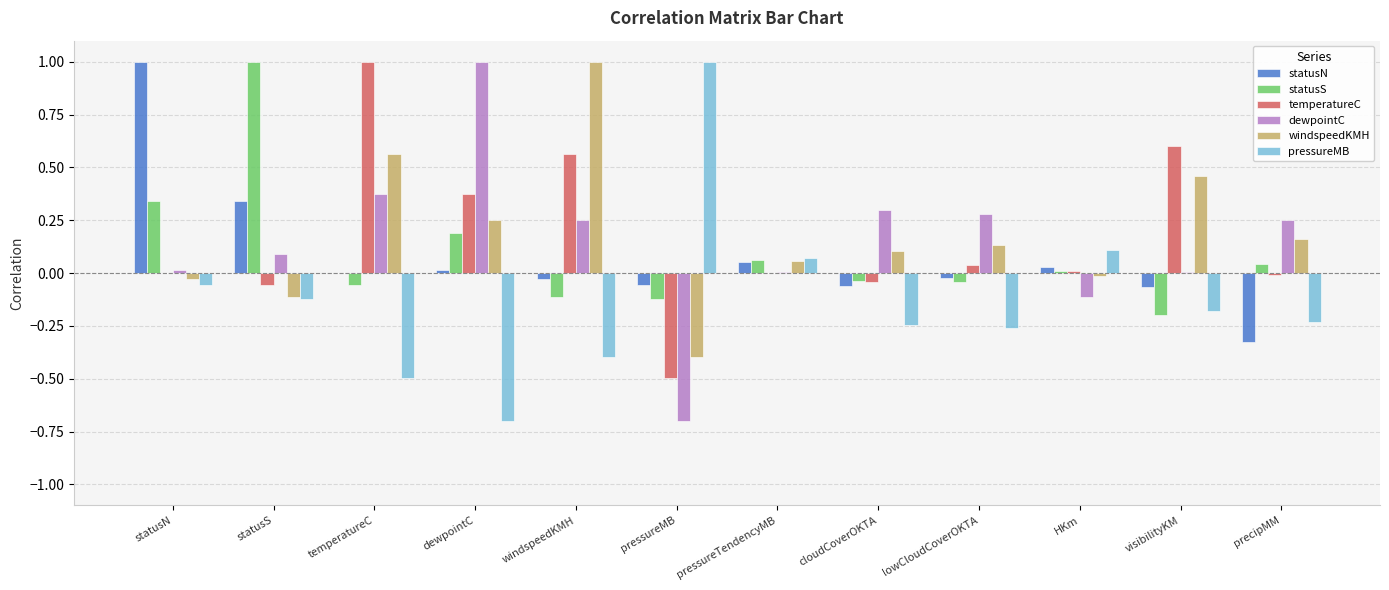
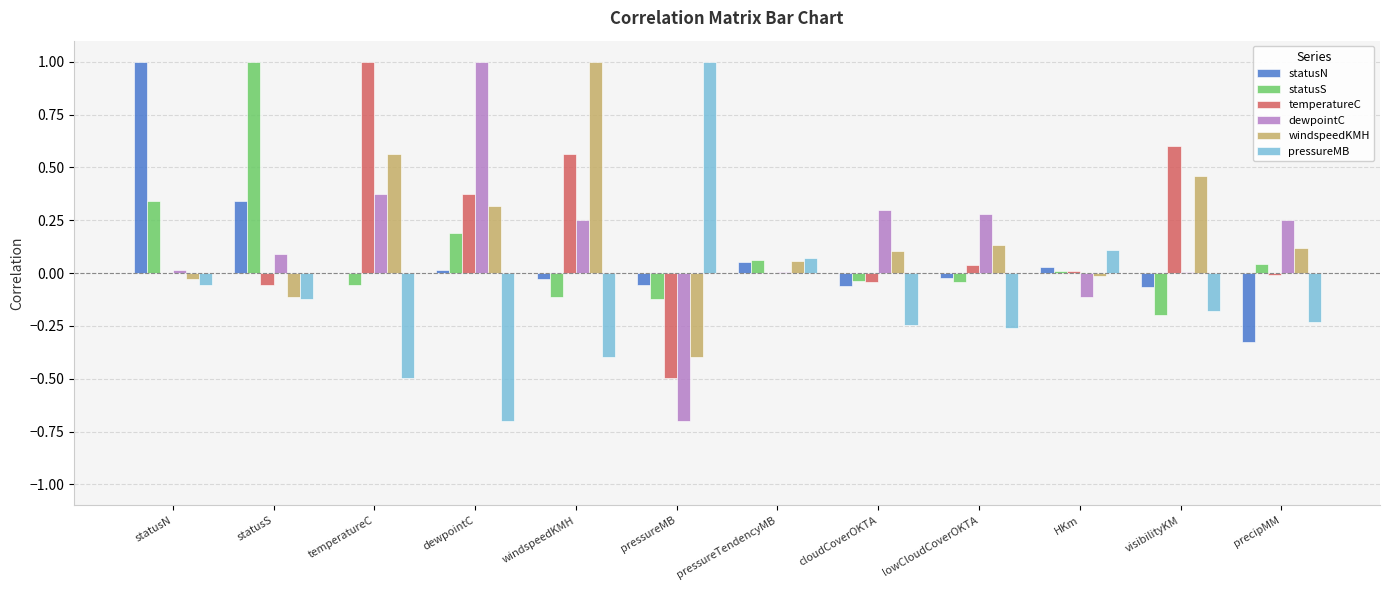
  {
    "statusN": {
      "statusN": 1.00,
      "statusS": 0.34,
      "dewpointC": 0.02,
      "windspeedKMH": -0.03,
      "pressureMB": -0.06,
      "pressureTendencyMB": 0.05,
      "cloudCoverOKTA": -0.06,
      "lowCloudCoverOKTA": -0.02,
      "HKm": 0.03,
      "visibilityKM": -0.07,
      "precipMM": -0.33
    },
    "statusS": {
      "statusN": 0.34,
      "statusS": 1.00,
      "temperatureC": -0.06,
      "dewpointC": 0.19,
      "windspeedKMH": -0.11,
      "pressureMB": -0.12,
      "pressureTendencyMB": 0.06,
      "cloudCoverOKTA": -0.04,
      "lowCloudCoverOKTA": -0.04,
      "visibilityKM": -0.20,
      "precipMM": 0.04
    },
    "temperatureC": {
      "statusS": -0.06,
      "temperatureC": 1.00,
      "dewpointC": 0.37,
      "windspeedKMH": 0.56,
      "pressureMB": -0.50,
      "cloudCoverOKTA": -0.04,
      "lowCloudCoverOKTA": 0.04,
      "visibilityKM": 0.60
    },
    "dewpointC": {
      "statusN": 0.02,
      "statusS": 0.09,
      "temperatureC": 0.37,
      "dewpointC": 1.00,
      "windspeedKMH": 0.25,
      "pressureMB": -0.70,
      "cloudCoverOKTA": 0.30,
      "lowCloudCoverOKTA": 0.28,
      "HKm": -0.11,
      "precipMM": 0.25
    },
    "windspeedKMH": {
      "statusN": -0.03,
      "statusS": -0.11,
      "temperatureC": 0.56,
-     "dewpointC": 0.25,
+     "dewpointC": 0.32,
      "windspeedKMH": 1.00,
      "pressureMB": -0.40,
      "pressureTendencyMB": 0.06,
      "cloudCoverOKTA": 0.10,
      "lowCloudCoverOKTA": 0.13,
      "HKm": -0.01,
      "visibilityKM": 0.46,
-     "precipMM": 0.16
+     "precipMM": 0.12
    },
    "pressureMB": {
      "statusN": -0.06,
      "statusS": -0.12,
      "temperatureC": -0.50,
      "dewpointC": -0.70,
      "windspeedKMH": -0.40,
      "pressureMB": 1.00,
      "pressureTendencyMB": 0.07,
      "cloudCoverOKTA": -0.24,
      "lowCloudCoverOKTA": -0.26,
      "HKm": 0.11,
      "visibilityKM": -0.18,
      "precipMM": -0.23
    }
  }
